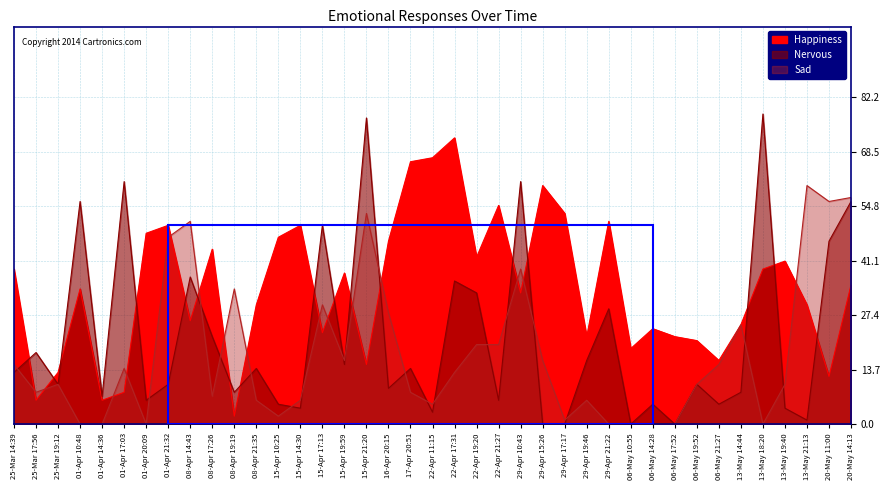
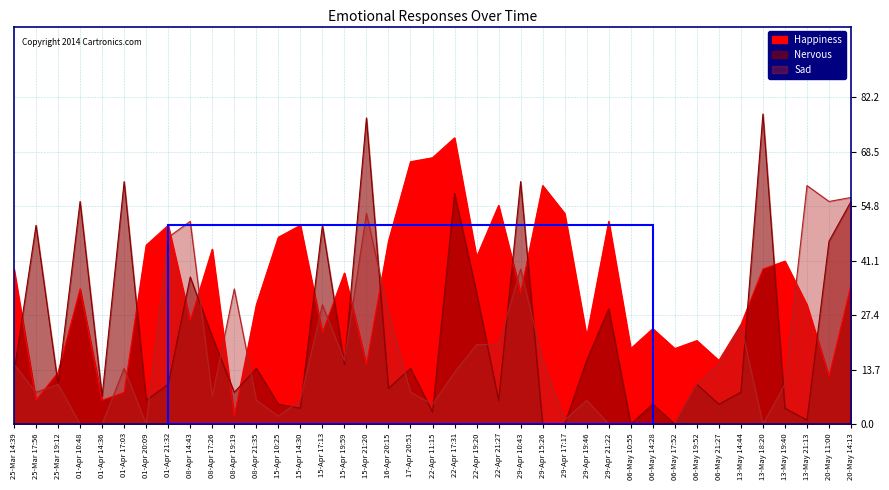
  {
    "Happiness": {
      "25-Mar 14:39": 39,
      "25-Mar 17:56": 6,
      "25-Mar 19:12": 13,
      "01-Apr 10:48": 34,
      "01-Apr 14:36": 6,
      "01-Apr 17:03": 8,
-     "01-Apr 20:09": 48,
+     "01-Apr 20:09": 45,
      "01-Apr 21:32": 50,
      "08-Apr 14:43": 26,
      "08-Apr 17:26": 44,
      "08-Apr 19:19": 2,
      "08-Apr 21:35": 30,
      "15-Apr 10:25": 47,
      "15-Apr 14:30": 50,
      "15-Apr 17:13": 23,
      "15-Apr 19:59": 38,
      "15-Apr 21:20": 15,
      "16-Apr 20:15": 46,
      "17-Apr 20:51": 66,
      "22-Apr 11:15": 67,
      "22-Apr 17:31": 72,
      "22-Apr 19:20": 42,
      "22-Apr 21:27": 55,
      "29-Apr 10:43": 33,
      "29-Apr 15:26": 60,
      "29-Apr 17:17": 53,
      "29-Apr 19:46": 22,
      "29-Apr 21:22": 51,
      "06-May 10:55": 19,
      "06-May 14:28": 24,
-     "06-May 17:52": 22,
+     "06-May 17:52": 19,
      "06-May 19:52": 21,
      "06-May 21:27": 16,
      "13-May 18:20": 39,
      "13-May 19:40": 41,
      "13-May 21:13": 30,
      "20-May 11:00": 12,
      "20-May 14:13": 35
    },
    "Nervous": {
      "25-Mar 14:39": 13,
-     "25-Mar 17:56": 18,
+     "25-Mar 17:56": 50,
      "01-Apr 10:48": 56,
      "01-Apr 14:36": 7,
      "01-Apr 17:03": 61,
      "01-Apr 20:09": 6,
      "01-Apr 21:32": 10,
      "08-Apr 14:43": 37,
      "08-Apr 17:26": 22,
      "08-Apr 19:19": 8,
      "08-Apr 21:35": 14,
      "15-Apr 10:25": 5,
      "15-Apr 14:30": 4,
      "15-Apr 17:13": 50,
      "15-Apr 19:59": 15,
      "15-Apr 21:20": 77,
      "16-Apr 20:15": 9,
      "17-Apr 20:51": 14,
      "22-Apr 11:15": 3,
-     "22-Apr 17:31": 36,
+     "22-Apr 17:31": 58,
      "22-Apr 19:20": 33,
      "22-Apr 21:27": 6,
      "29-Apr 10:43": 61,
      "29-Apr 15:26": 0,
      "29-Apr 17:17": 0,
      "29-Apr 19:46": 16,
      "29-Apr 21:22": 29,
      "06-May 14:28": 5,
      "06-May 21:27": 5,
      "13-May 14:44": 8,
      "13-May 18:20": 78,
      "13-May 19:40": 4,
      "13-May 21:13": 1,
      "20-May 11:00": 46,
      "20-May 14:13": 56
    },
    "Sad": {
      "25-Mar 14:39": 15,
      "25-Mar 17:56": 8,
      "01-Apr 10:48": 0,
      "01-Apr 14:36": 0,
      "01-Apr 17:03": 14,
      "01-Apr 20:09": 0,
      "01-Apr 21:32": 47,
      "08-Apr 14:43": 51,
      "08-Apr 17:26": 7,
      "08-Apr 19:19": 34,
      "08-Apr 21:35": 6,
      "15-Apr 10:25": 2,
      "15-Apr 14:30": 6,
      "15-Apr 17:13": 30,
      "15-Apr 19:59": 16,
      "15-Apr 21:20": 53,
      "16-Apr 20:15": 28,
      "17-Apr 20:51": 8,
      "22-Apr 11:15": 5,
      "22-Apr 17:31": 13,
      "22-Apr 19:20": 20,
      "22-Apr 21:27": 20,
      "29-Apr 10:43": 39,
      "29-Apr 15:26": 16,
      "29-Apr 17:17": 1,
      "29-Apr 19:46": 6,
      "29-Apr 21:22": 0,
      "06-May 14:28": 0,
      "06-May 21:27": 15,
      "13-May 18:20": 0,
      "13-May 19:40": 10,
      "13-May 21:13": 60,
      "20-May 11:00": 56,
      "20-May 14:13": 57
    }
  }
